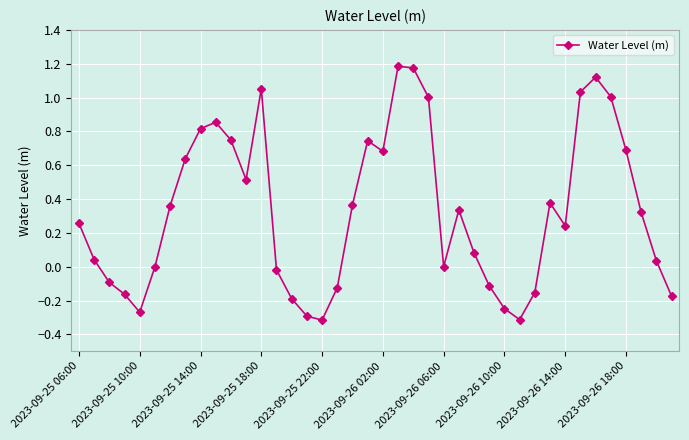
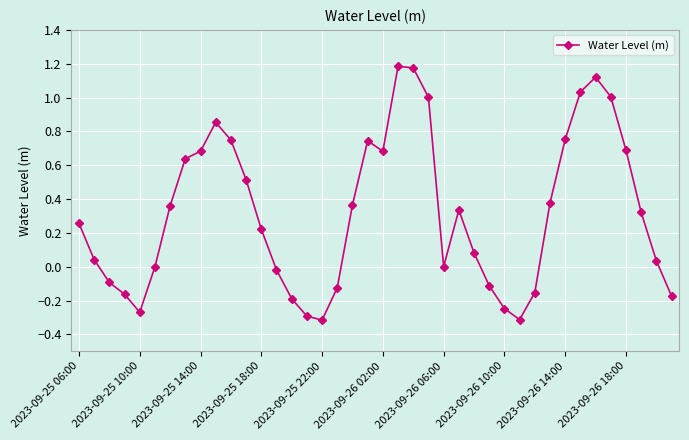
  {
    "2023-09-25 06:00": 0.26,
    "2023-09-25 10:00": -0.27,
-   "2023-09-25 14:00": 0.82,
-   "2023-09-25 18:00": 1.05,
+   "2023-09-25 14:00": 0.68,
+   "2023-09-25 18:00": 0.22,
    "2023-09-25 22:00": -0.32,
    "2023-09-26 02:00": 0.68,
    "2023-09-26 06:00": 0.00,
    "2023-09-26 10:00": -0.25,
-   "2023-09-26 14:00": 0.24,
+   "2023-09-26 14:00": 0.75,
    "2023-09-26 18:00": 0.69
  }
